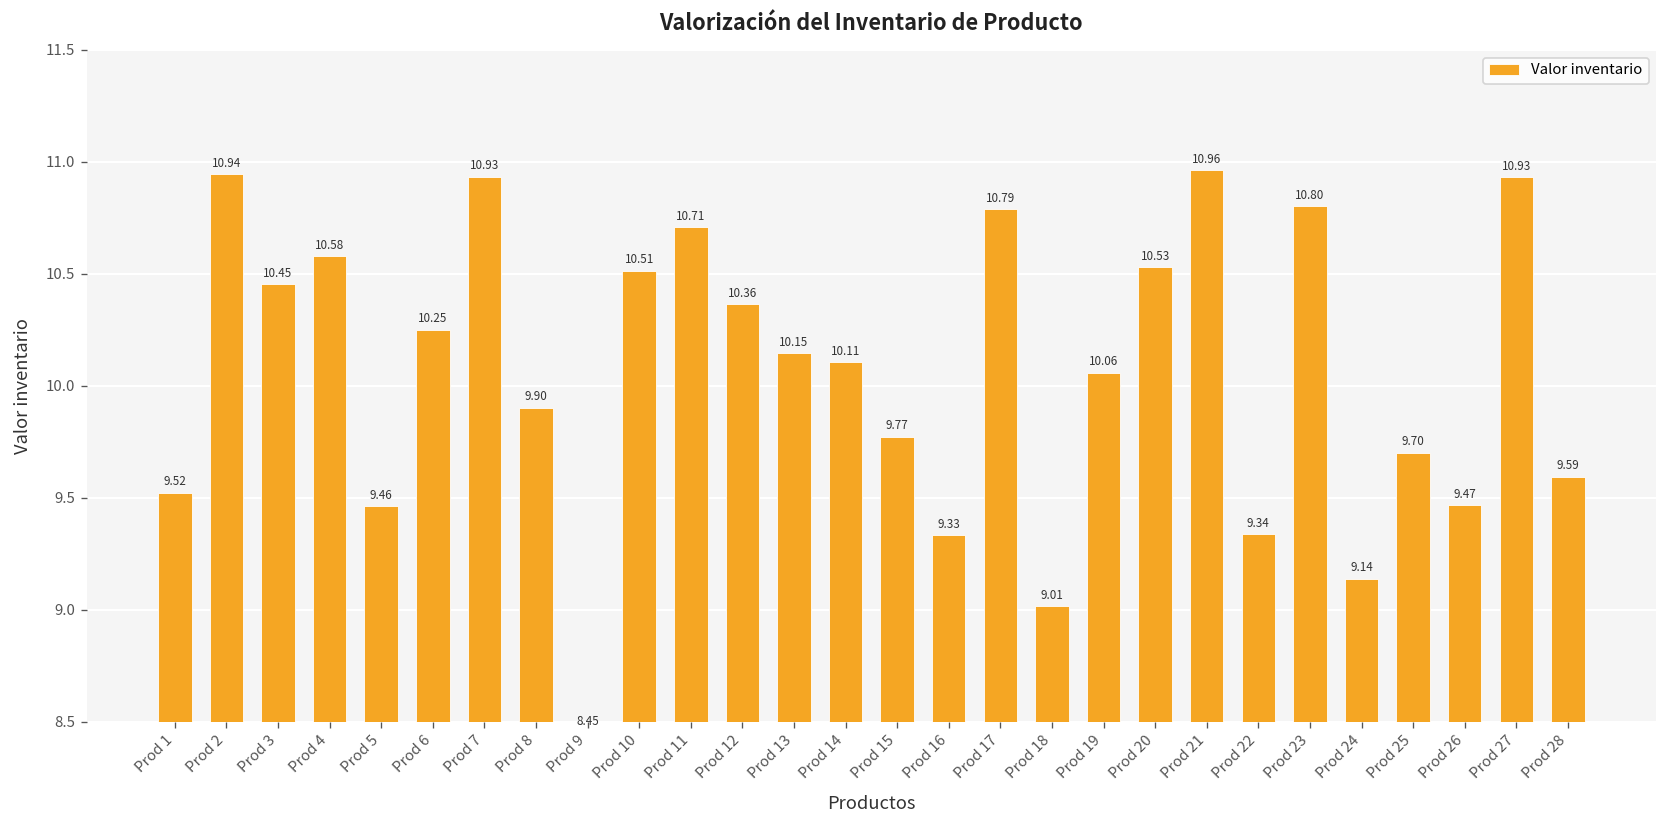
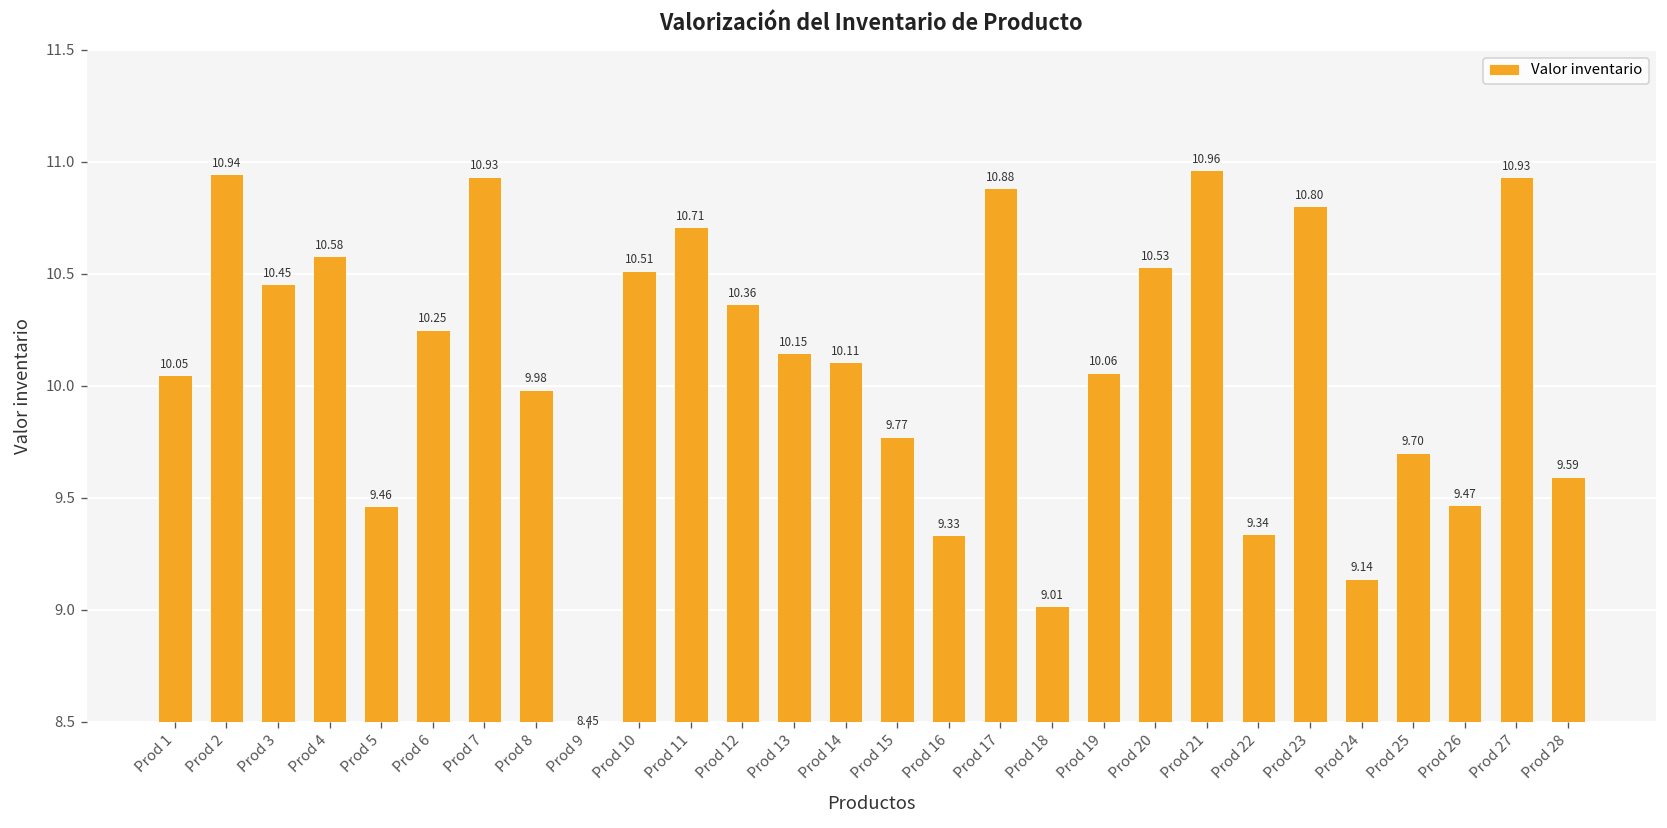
  {
-   "Prod 1": 9.52,
+   "Prod 1": 10.05,
    "Prod 2": 10.94,
    "Prod 3": 10.45,
    "Prod 4": 10.58,
    "Prod 5": 9.46,
    "Prod 6": 10.25,
    "Prod 7": 10.93,
-   "Prod 8": 9.90,
+   "Prod 8": 9.98,
    "Prod 10": 10.51,
    "Prod 11": 10.71,
    "Prod 12": 10.36,
    "Prod 13": 10.15,
    "Prod 14": 10.11,
    "Prod 15": 9.77,
    "Prod 16": 9.33,
-   "Prod 17": 10.79,
+   "Prod 17": 10.88,
    "Prod 18": 9.01,
    "Prod 19": 10.06,
    "Prod 20": 10.53,
    "Prod 21": 10.96,
    "Prod 22": 9.34,
    "Prod 23": 10.80,
    "Prod 24": 9.14,
    "Prod 25": 9.70,
    "Prod 26": 9.47,
    "Prod 27": 10.93,
    "Prod 28": 9.59
  }
